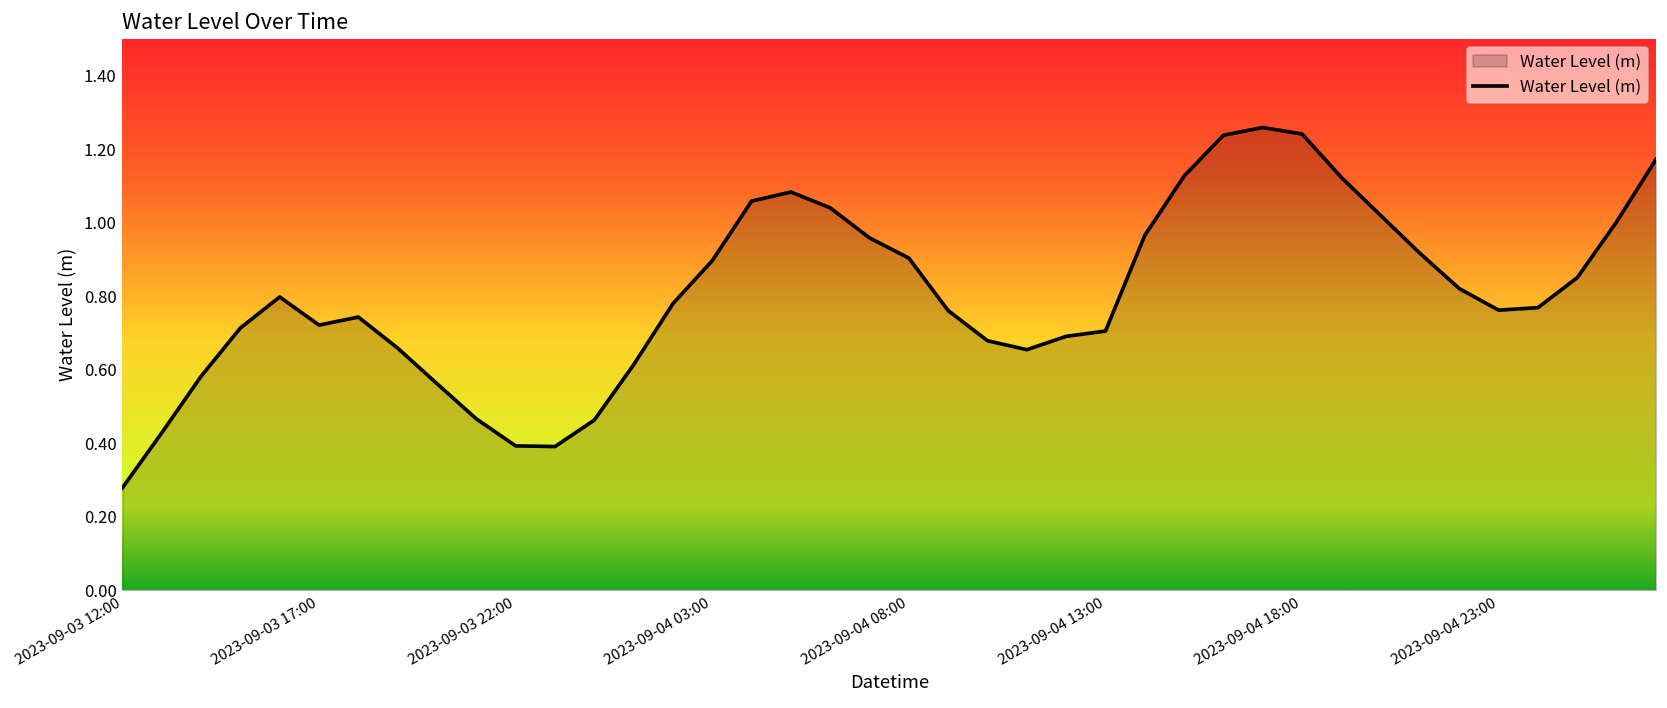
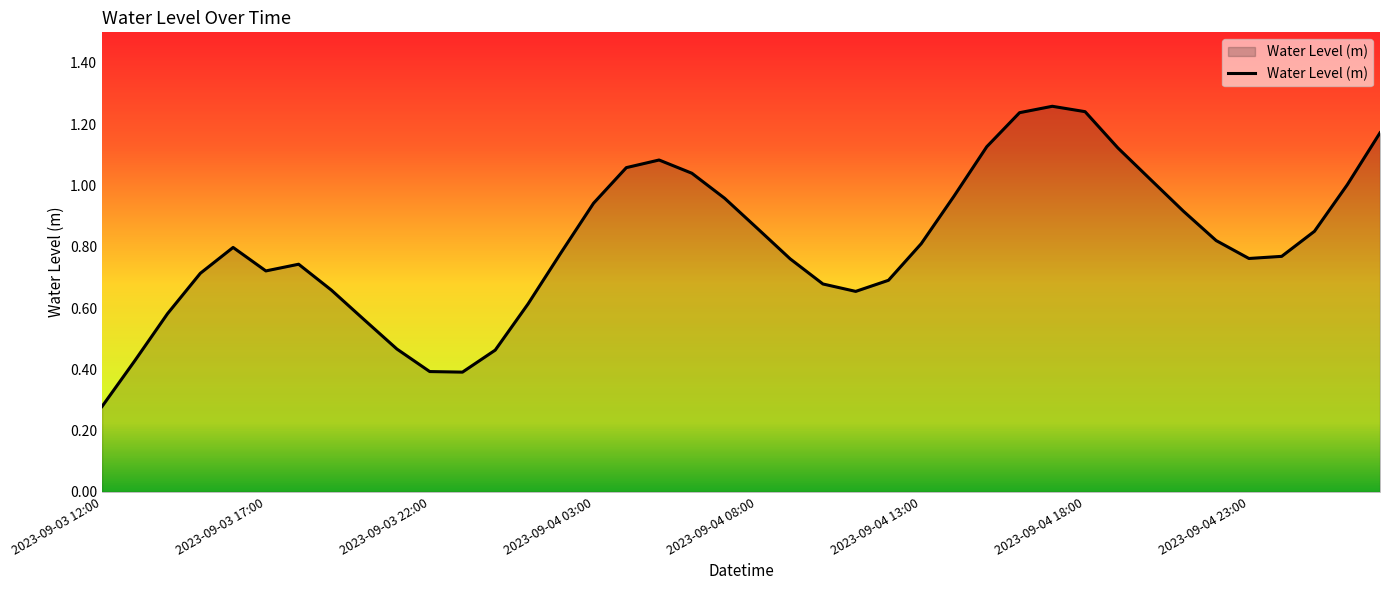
  {
    "2023-09-03 12:00": 0.28,
    "2023-09-03 17:00": 0.72,
    "2023-09-03 22:00": 0.39,
-   "2023-09-04 03:00": 0.90,
-   "2023-09-04 08:00": 0.90,
-   "2023-09-04 13:00": 0.71,
+   "2023-09-04 03:00": 0.94,
+   "2023-09-04 08:00": 0.86,
+   "2023-09-04 13:00": 0.81,
    "2023-09-04 18:00": 1.24,
    "2023-09-04 23:00": 0.76
  }
